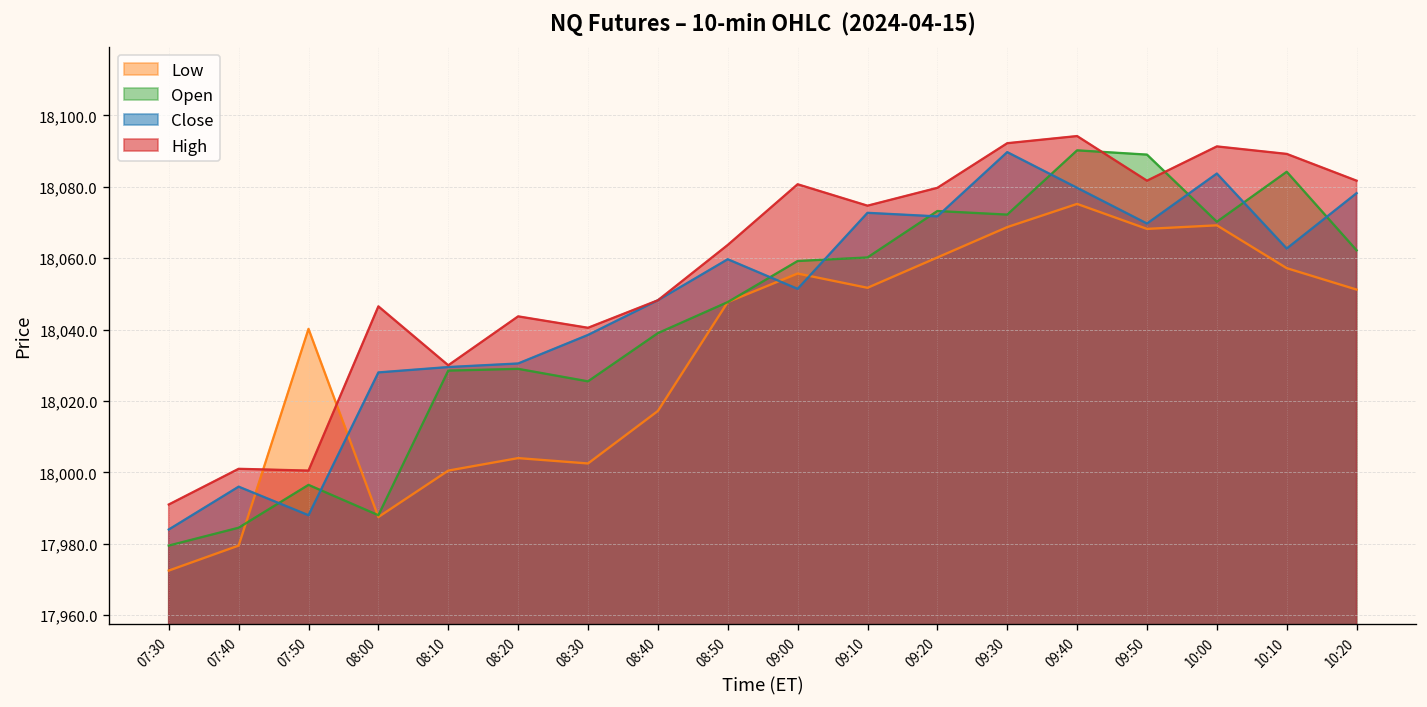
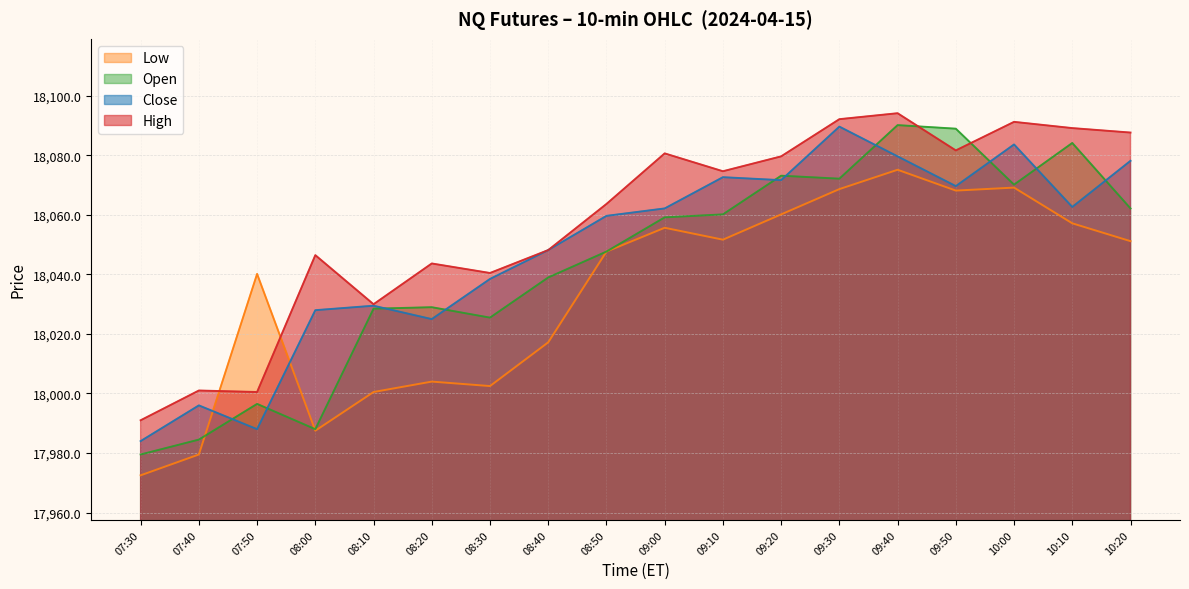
  {
    "Low": {
      "07:30": "17,973",
      "07:40": "17,980",
      "07:50": "18,040",
      "08:10": "18,001",
      "08:20": "18,004",
      "08:30": "18,003",
      "08:40": "18,017",
      "09:00": "18,056",
      "09:10": "18,052",
      "09:20": "18,060",
      "09:30": "18,069",
      "09:40": "18,075",
      "09:50": "18,068",
      "10:00": "18,069",
      "10:10": "18,057",
      "10:20": "18,051"
    },
    "Open": {
      "07:30": "17,980",
      "07:40": "17,985",
      "07:50": "17,997",
      "08:10": "18,029",
      "08:20": "18,029",
      "08:30": "18,026",
      "08:40": "18,039",
      "09:00": "18,059",
      "09:10": "18,060",
      "09:20": "18,073",
      "09:30": "18,072",
      "09:40": "18,090",
      "09:50": "18,089",
      "10:00": "18,070",
      "10:10": "18,084",
      "10:20": "18,062"
    },
    "Close": {
      "07:30": "17,984",
      "07:40": "17,996",
      "07:50": "17,988",
      "08:00": "18,028",
-     "08:20": "18,031",
+     "08:20": "18,025",
      "08:30": "18,039",
      "08:50": "18,060",
-     "09:00": "18,051",
+     "09:00": "18,062",
      "09:10": "18,073",
      "09:20": "18,072",
      "09:30": "18,090",
      "09:40": "18,080",
      "09:50": "18,070",
      "10:00": "18,084",
      "10:10": "18,063",
      "10:20": "18,078"
    },
    "High": {
      "07:30": "17,991",
      "07:40": "18,001",
      "07:50": "18,001",
      "08:00": "18,047",
      "08:20": "18,044",
      "08:30": "18,041",
      "08:50": "18,064",
      "09:00": "18,081",
      "09:10": "18,075",
      "09:20": "18,080",
      "09:30": "18,092",
      "09:40": "18,094",
      "09:50": "18,082",
      "10:00": "18,091",
      "10:10": "18,089",
-     "10:20": "18,082"
+     "10:20": "18,088"
    }
  }
